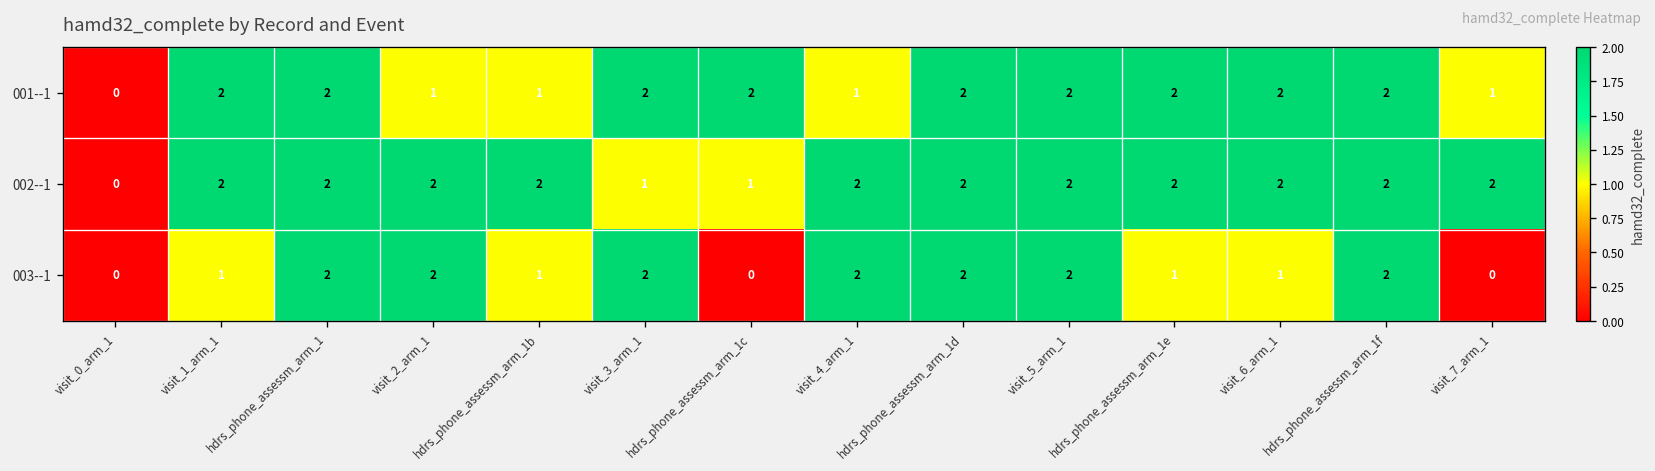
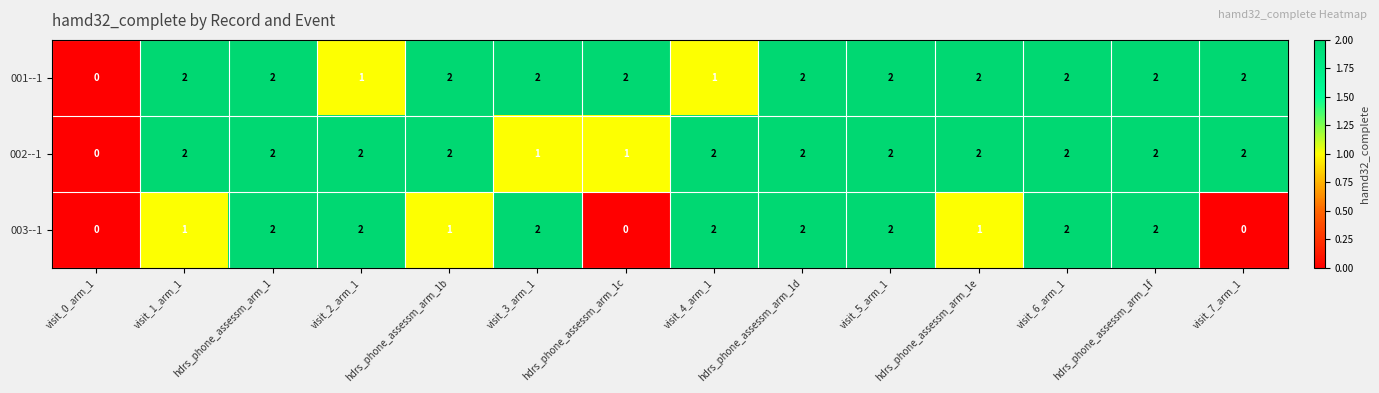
  {
    "001--1": {
      "visit_0_arm_1": 0,
      "visit_1_arm_1": 2,
      "hdrs_phone_assessm_arm_1": 2,
      "visit_2_arm_1": 1,
-     "hdrs_phone_assessm_arm_1b": 1,
+     "hdrs_phone_assessm_arm_1b": 2,
      "visit_3_arm_1": 2,
      "hdrs_phone_assessm_arm_1c": 2,
      "visit_4_arm_1": 1,
      "hdrs_phone_assessm_arm_1d": 2,
      "visit_5_arm_1": 2,
      "hdrs_phone_assessm_arm_1e": 2,
      "visit_6_arm_1": 2,
      "hdrs_phone_assessm_arm_1f": 2,
-     "visit_7_arm_1": 1
+     "visit_7_arm_1": 2
    },
    "002--1": {
      "visit_0_arm_1": 0,
      "visit_1_arm_1": 2,
      "hdrs_phone_assessm_arm_1": 2,
      "visit_2_arm_1": 2,
      "hdrs_phone_assessm_arm_1b": 2,
      "visit_3_arm_1": 1,
      "hdrs_phone_assessm_arm_1c": 1,
      "visit_4_arm_1": 2,
      "hdrs_phone_assessm_arm_1d": 2,
      "visit_5_arm_1": 2,
      "hdrs_phone_assessm_arm_1e": 2,
      "visit_6_arm_1": 2,
      "hdrs_phone_assessm_arm_1f": 2,
      "visit_7_arm_1": 2
    },
    "003--1": {
      "visit_0_arm_1": 0,
      "visit_1_arm_1": 1,
      "hdrs_phone_assessm_arm_1": 2,
      "visit_2_arm_1": 2,
      "hdrs_phone_assessm_arm_1b": 1,
      "visit_3_arm_1": 2,
      "hdrs_phone_assessm_arm_1c": 0,
      "visit_4_arm_1": 2,
      "hdrs_phone_assessm_arm_1d": 2,
      "visit_5_arm_1": 2,
      "hdrs_phone_assessm_arm_1e": 1,
-     "visit_6_arm_1": 1,
+     "visit_6_arm_1": 2,
      "hdrs_phone_assessm_arm_1f": 2,
      "visit_7_arm_1": 0
    }
  }
